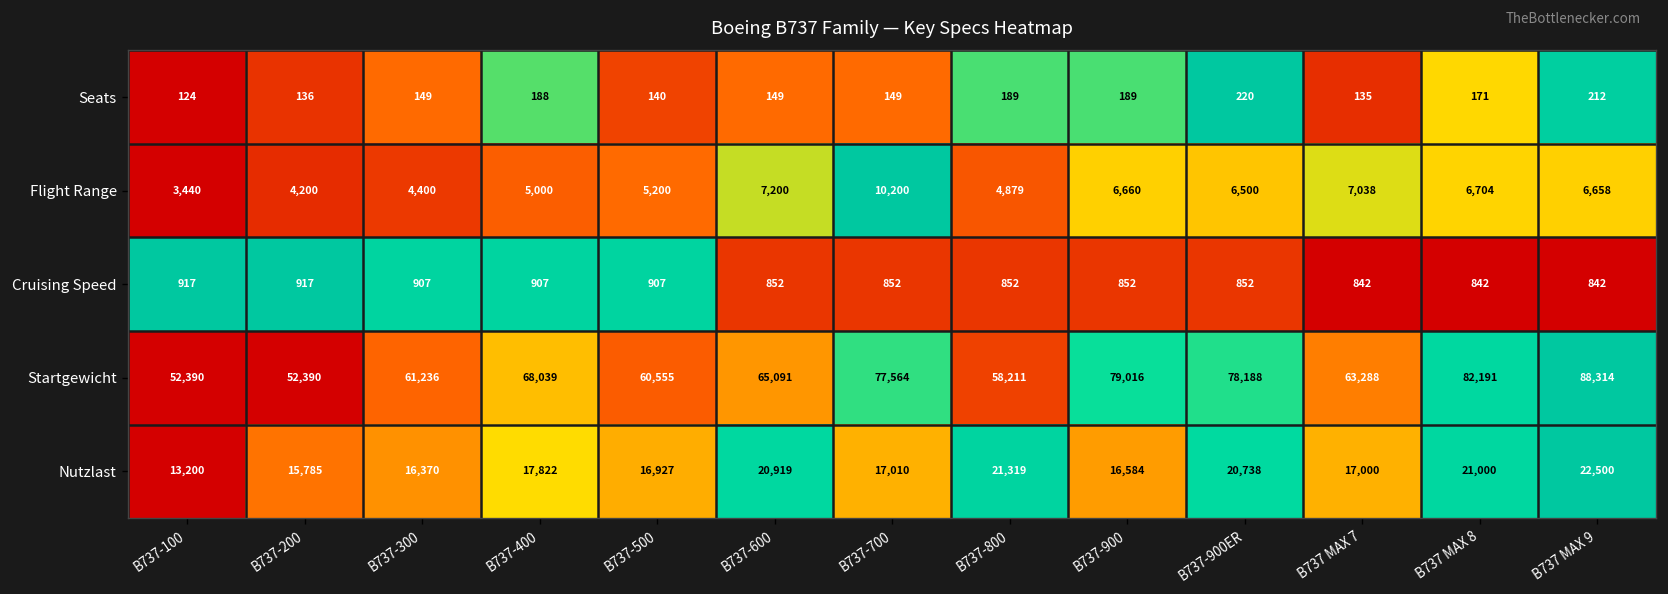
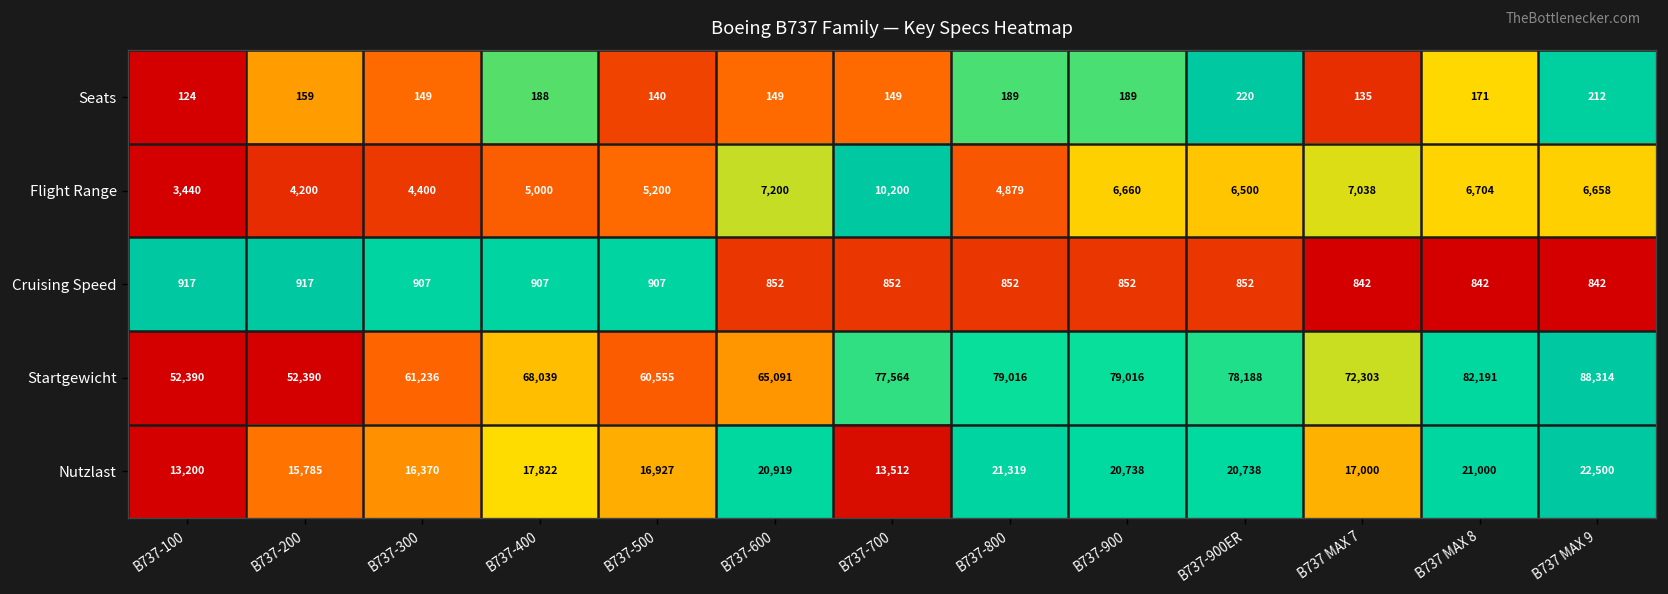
  {
    "Seats": {
      "B737-100": "124",
-     "B737-200": "136",
+     "B737-200": "159",
      "B737-300": "149",
      "B737-400": "188",
      "B737-500": "140",
      "B737-600": "149",
      "B737-700": "149",
      "B737-800": "189",
      "B737-900": "189",
      "B737-900ER": "220",
      "B737 MAX 7": "135",
      "B737 MAX 8": "171",
      "B737 MAX 9": "212"
    },
    "Flight Range": {
      "B737-100": "3,440",
      "B737-200": "4,200",
      "B737-300": "4,400",
      "B737-400": "5,000",
      "B737-500": "5,200",
      "B737-600": "7,200",
      "B737-700": "10,200",
      "B737-800": "4,879",
      "B737-900": "6,660",
      "B737-900ER": "6,500",
      "B737 MAX 7": "7,038",
      "B737 MAX 8": "6,704",
      "B737 MAX 9": "6,658"
    },
    "Cruising Speed": {
      "B737-100": "917",
      "B737-200": "917",
      "B737-300": "907",
      "B737-400": "907",
      "B737-500": "907",
      "B737-600": "852",
      "B737-700": "852",
      "B737-800": "852",
      "B737-900": "852",
      "B737-900ER": "852",
      "B737 MAX 7": "842",
      "B737 MAX 8": "842",
      "B737 MAX 9": "842"
    },
    "Startgewicht": {
      "B737-100": "52,390",
      "B737-200": "52,390",
      "B737-300": "61,236",
      "B737-400": "68,039",
      "B737-500": "60,555",
      "B737-600": "65,091",
      "B737-700": "77,564",
-     "B737-800": "58,211",
+     "B737-800": "79,016",
      "B737-900": "79,016",
      "B737-900ER": "78,188",
-     "B737 MAX 7": "63,288",
+     "B737 MAX 7": "72,303",
      "B737 MAX 8": "82,191",
      "B737 MAX 9": "88,314"
    },
    "Nutzlast": {
      "B737-100": "13,200",
      "B737-200": "15,785",
      "B737-300": "16,370",
      "B737-400": "17,822",
      "B737-500": "16,927",
      "B737-600": "20,919",
-     "B737-700": "17,010",
+     "B737-700": "13,512",
      "B737-800": "21,319",
-     "B737-900": "16,584",
+     "B737-900": "20,738",
      "B737-900ER": "20,738",
      "B737 MAX 7": "17,000",
      "B737 MAX 8": "21,000",
      "B737 MAX 9": "22,500"
    }
  }
